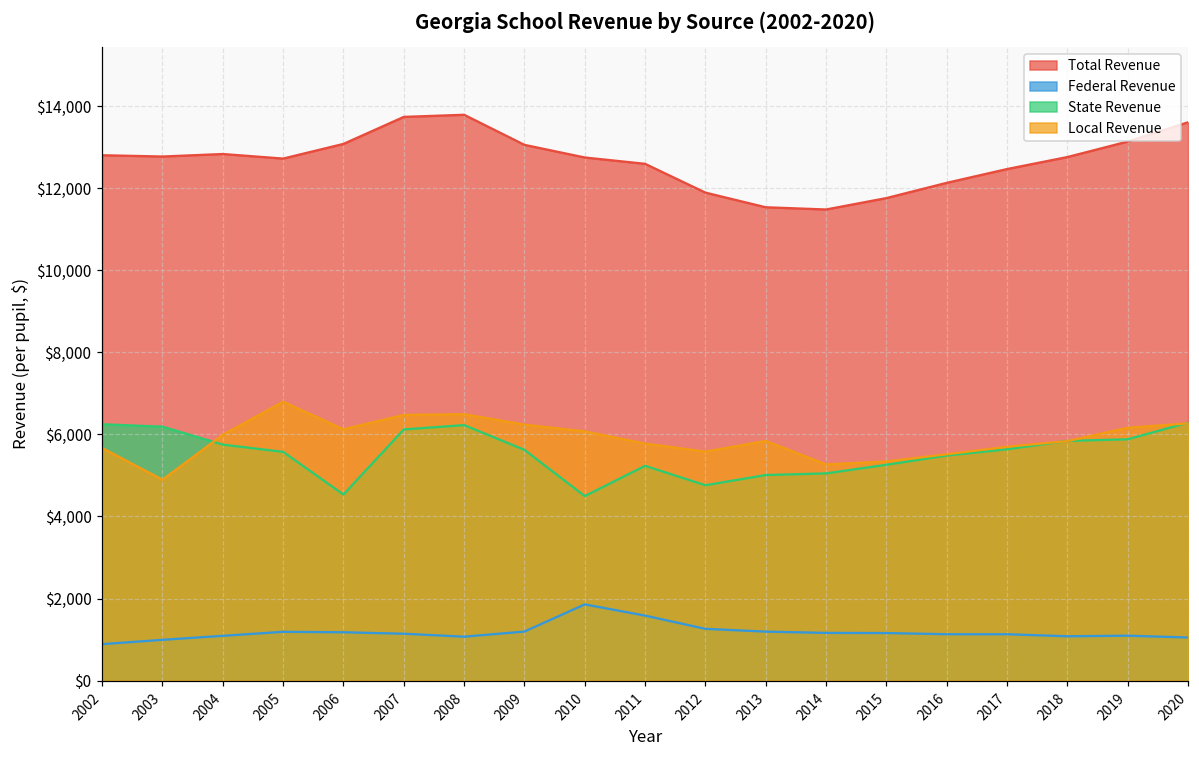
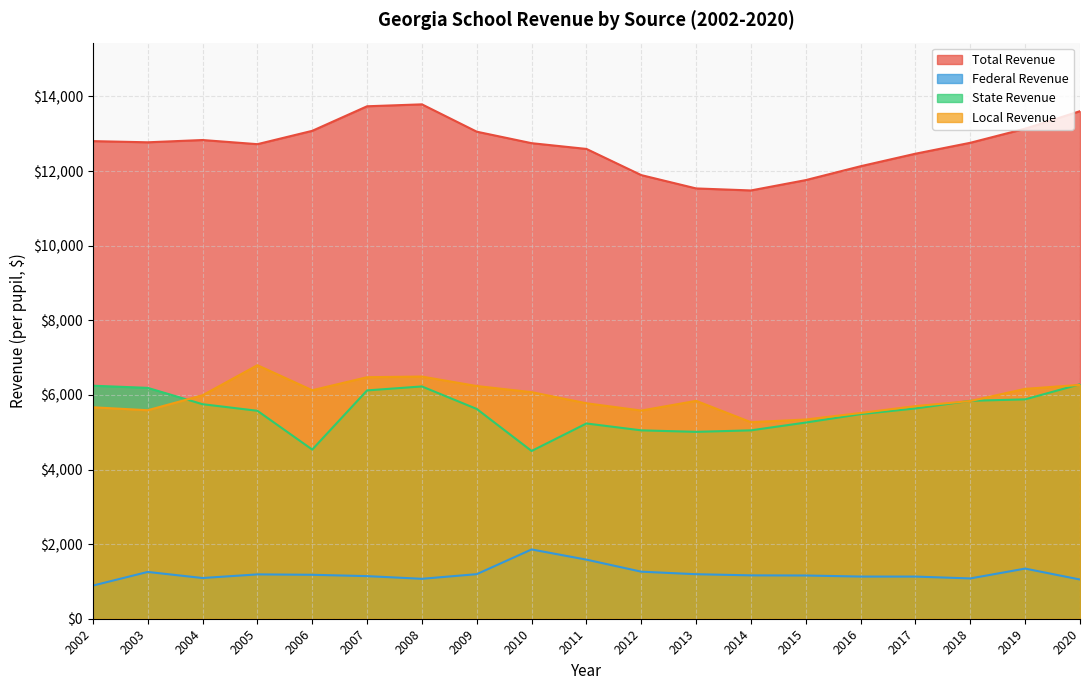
  {
    "Total Revenue": {
      "2002": "$12,800",
      "2003": "$12,800",
      "2004": "$12,800",
      "2005": "$12,700",
      "2006": "$13,100",
      "2007": "$13,700",
      "2008": "$13,800",
      "2009": "$13,100",
      "2010": "$12,700",
      "2011": "$12,600",
      "2012": "$11,900",
      "2013": "$11,500",
      "2014": "$11,500",
      "2015": "$11,800",
      "2016": "$12,100",
      "2017": "$12,500",
      "2018": "$12,800",
      "2020": "$13,600"
    },
    "Federal Revenue": {
      "2002": "$900",
-     "2003": "$1,000",
+     "2003": "$1,300",
      "2004": "$1,100",
      "2005": "$1,200",
      "2006": "$1,200",
      "2007": "$1,100",
      "2008": "$1,100",
      "2009": "$1,200",
      "2010": "$1,900",
      "2011": "$1,600",
      "2012": "$1,300",
      "2013": "$1,200",
      "2014": "$1,200",
      "2015": "$1,200",
      "2016": "$1,100",
      "2017": "$1,100",
      "2018": "$1,100",
-     "2019": "$1,100",
+     "2019": "$1,300",
      "2020": "$1,100"
    },
    "State Revenue": {
      "2002": "$6,200",
      "2003": "$6,200",
      "2004": "$5,800",
      "2005": "$5,600",
      "2006": "$4,500",
      "2007": "$6,100",
      "2008": "$6,200",
      "2009": "$5,600",
      "2010": "$4,500",
      "2011": "$5,200",
-     "2012": "$4,800",
+     "2012": "$5,000",
      "2013": "$5,000",
      "2014": "$5,000",
      "2015": "$5,300",
      "2019": "$5,900"
    },
    "Local Revenue": {
      "2002": "$5,700",
-     "2003": "$4,900",
+     "2003": "$5,600",
      "2004": "$6,000",
      "2005": "$6,800",
      "2006": "$6,100",
      "2007": "$6,500",
      "2008": "$6,500",
      "2009": "$6,200",
      "2010": "$6,100",
      "2011": "$5,800",
      "2012": "$5,600",
      "2013": "$5,800",
      "2014": "$5,300",
      "2015": "$5,300",
      "2019": "$6,200"
    }
  }
